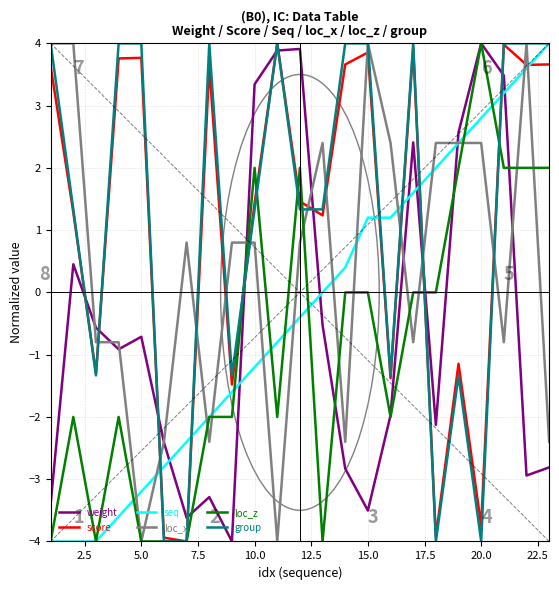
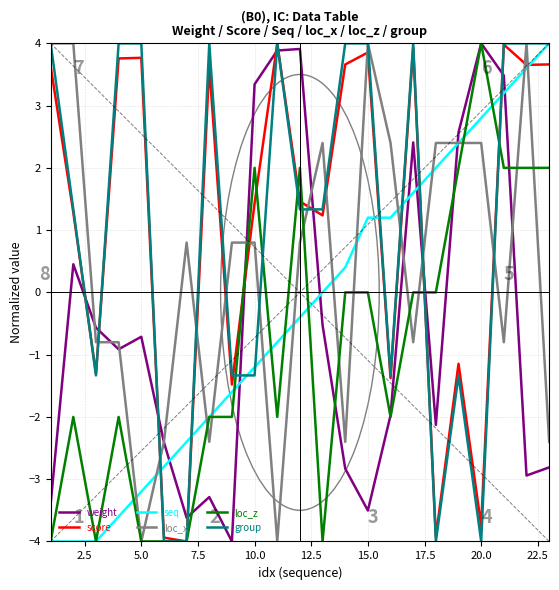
  {
    "weight": {
      "5.0": -0.7,
      "10.0": 3.3
    },
    "score": {
      "5.0": 3.8,
      "10.0": 1.4,
      "15.0": 3.9
    },
    "seq": {
      "5.0": -3.2,
      "10.0": -1.2,
      "15.0": 1.2,
      "20.0": 2.8
    },
    "loc_z": {
      "10.0": 2.0,
      "15.0": 0.0
    },
    "group": {
      "5.0": 4.0,
-     "10.0": 1.3,
+     "10.0": -1.3,
      "20.0": -4.0
    }
  }
